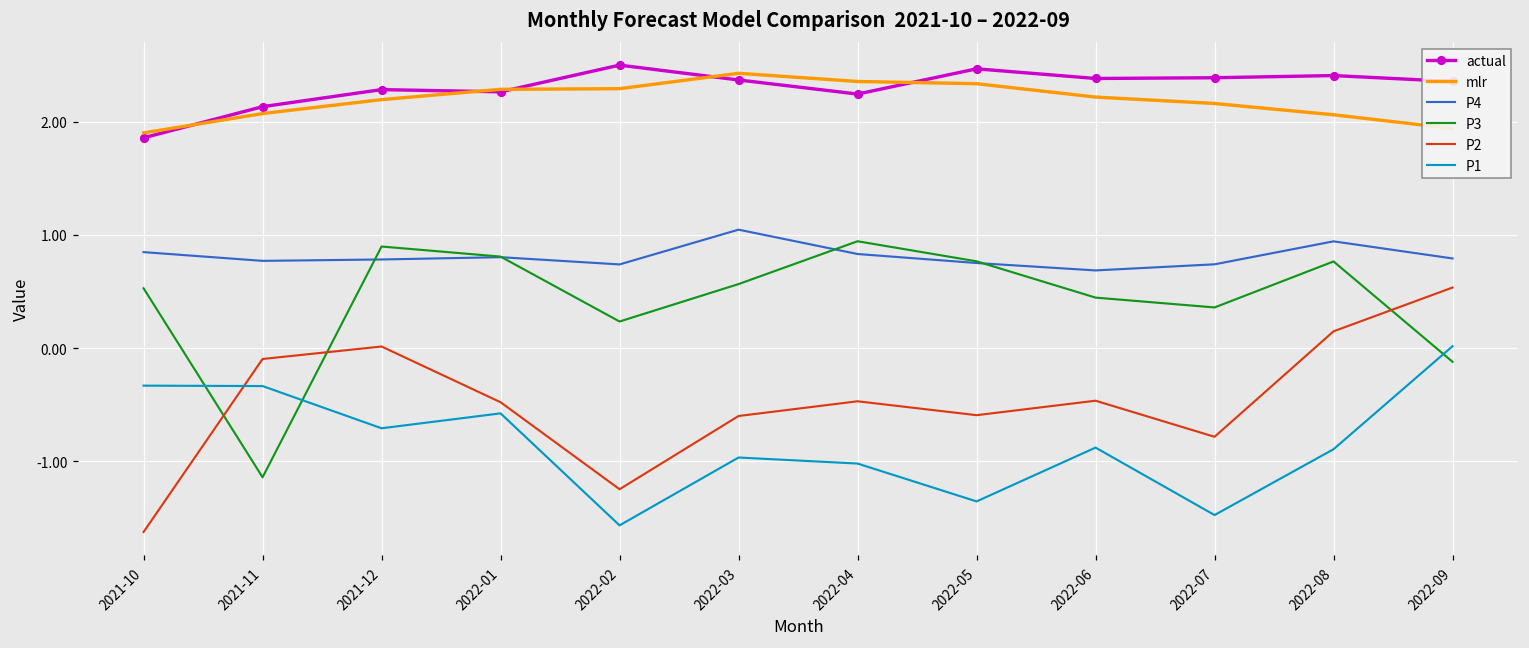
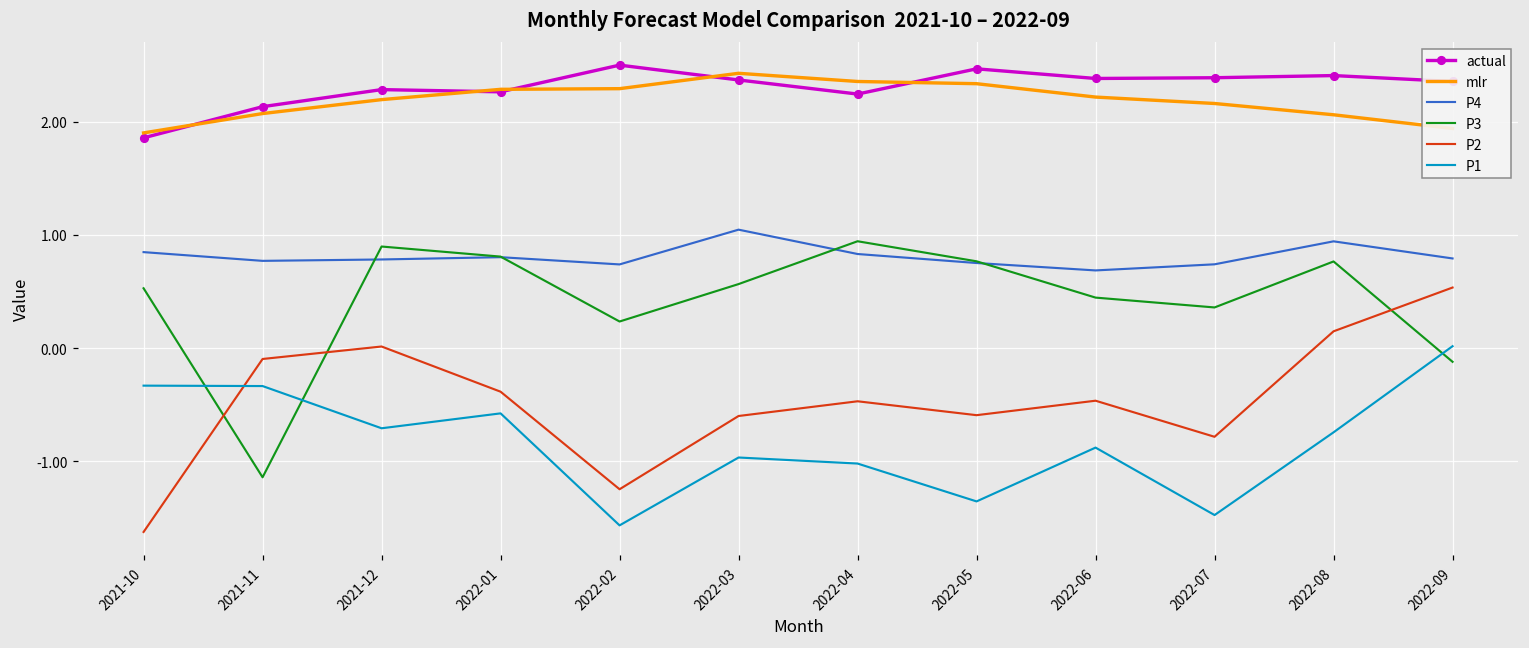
  {
    "actual": {
      "2021-10": 1.86,
      "2021-11": 2.13,
      "2021-12": 2.28,
      "2022-02": 2.50,
      "2022-03": 2.37,
      "2022-04": 2.24,
      "2022-05": 2.47,
      "2022-06": 2.38,
      "2022-07": 2.39,
      "2022-08": 2.41
    },
    "mlr": {
      "2021-10": 1.90,
      "2021-11": 2.07,
      "2021-12": 2.19,
      "2022-02": 2.29,
      "2022-03": 2.43,
      "2022-04": 2.35,
      "2022-05": 2.34,
      "2022-06": 2.22,
      "2022-07": 2.16,
      "2022-08": 2.06
    },
    "P4": {
      "2021-10": 0.85,
      "2021-11": 0.77,
      "2021-12": 0.78,
      "2022-02": 0.74,
      "2022-03": 1.05,
      "2022-04": 0.83,
      "2022-06": 0.69,
      "2022-07": 0.74,
      "2022-08": 0.94,
      "2022-09": 0.79
    },
    "P3": {
      "2021-10": 0.53,
      "2021-11": -1.14,
      "2021-12": 0.90,
      "2022-02": 0.24,
      "2022-03": 0.57,
      "2022-04": 0.94,
      "2022-06": 0.45,
      "2022-07": 0.36,
      "2022-08": 0.77,
      "2022-09": -0.12
    },
    "P2": {
      "2021-10": -1.62,
      "2021-11": -0.10,
      "2021-12": 0.01,
-     "2022-01": -0.48,
+     "2022-01": -0.38,
      "2022-02": -1.25,
      "2022-03": -0.60,
      "2022-04": -0.47,
      "2022-05": -0.59,
      "2022-06": -0.46,
      "2022-07": -0.78,
      "2022-08": 0.15,
      "2022-09": 0.54
    },
    "P1": {
      "2021-10": -0.33,
      "2021-11": -0.33,
      "2021-12": -0.71,
      "2022-01": -0.58,
      "2022-02": -1.56,
      "2022-03": -0.97,
      "2022-04": -1.02,
      "2022-05": -1.35,
      "2022-06": -0.88,
      "2022-07": -1.47,
-     "2022-08": -0.89,
+     "2022-08": -0.74,
      "2022-09": 0.02
    }
  }
